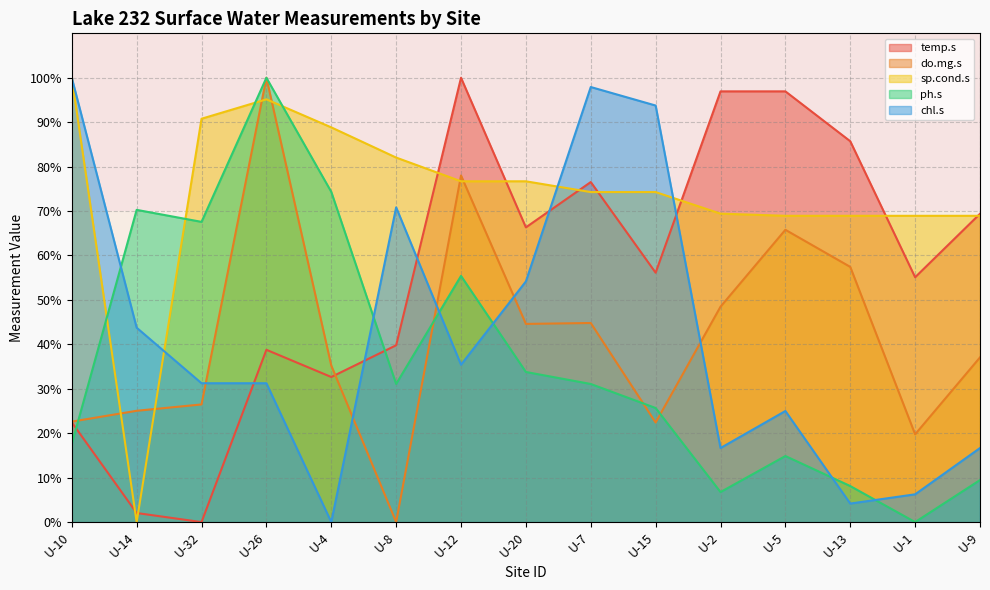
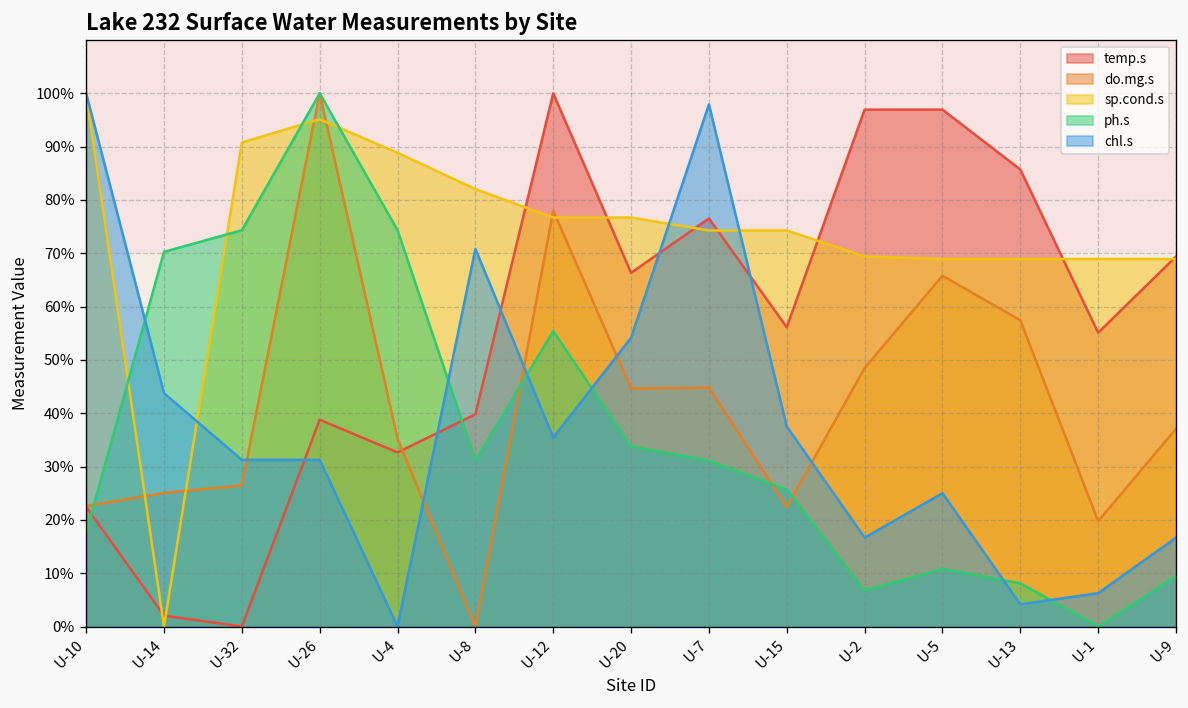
  {
    "ph.s": {
      "U-10": "18%",
      "U-14": "70%",
-     "U-32": "68%",
+     "U-32": "74%",
      "U-4": "74%",
      "U-8": "31%",
      "U-12": "55%",
      "U-20": "34%",
      "U-7": "31%",
      "U-15": "26%",
      "U-2": "7%",
-     "U-5": "15%",
+     "U-5": "11%",
      "U-13": "8%",
      "U-1": "0%",
      "U-9": "9%"
    },
    "chl.s": {
      "U-14": "44%",
      "U-32": "31%",
      "U-26": "31%",
      "U-4": "0%",
      "U-8": "71%",
      "U-12": "35%",
      "U-20": "54%",
      "U-7": "98%",
-     "U-15": "94%",
+     "U-15": "38%",
      "U-2": "17%",
      "U-5": "25%",
      "U-13": "4%",
      "U-1": "6%",
      "U-9": "17%"
    }
  }
